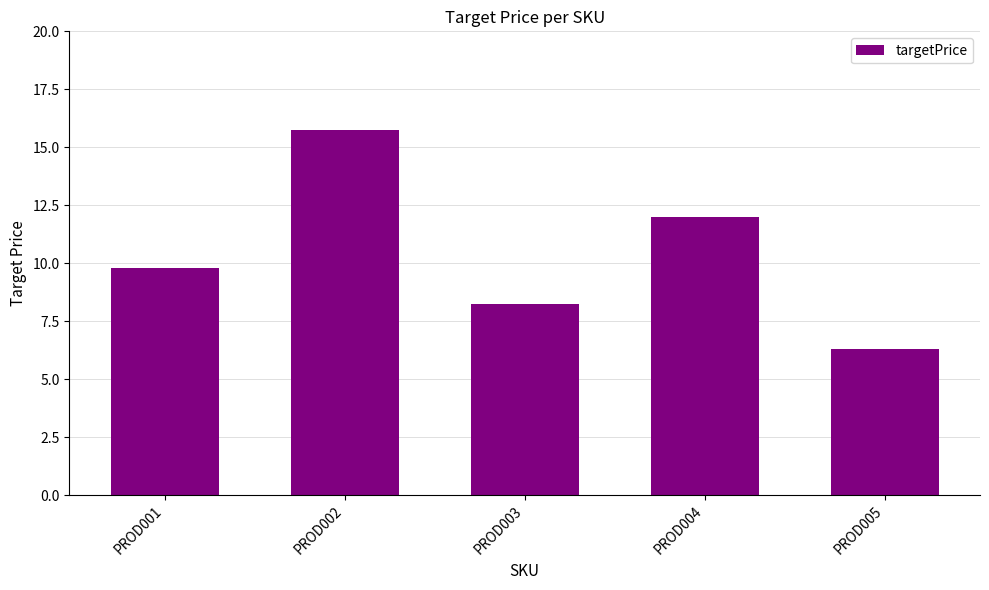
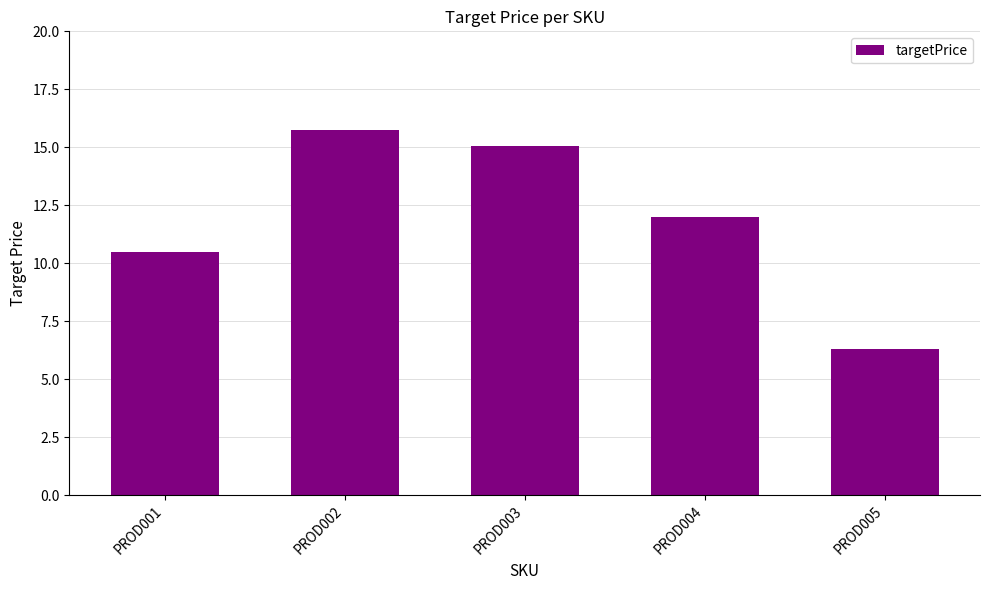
  {
-   "PROD001": 9.8,
+   "PROD001": 10.5,
    "PROD002": 15.8,
-   "PROD003": 8.3,
+   "PROD003": 15.1,
    "PROD004": 12.0,
    "PROD005": 6.3
  }
